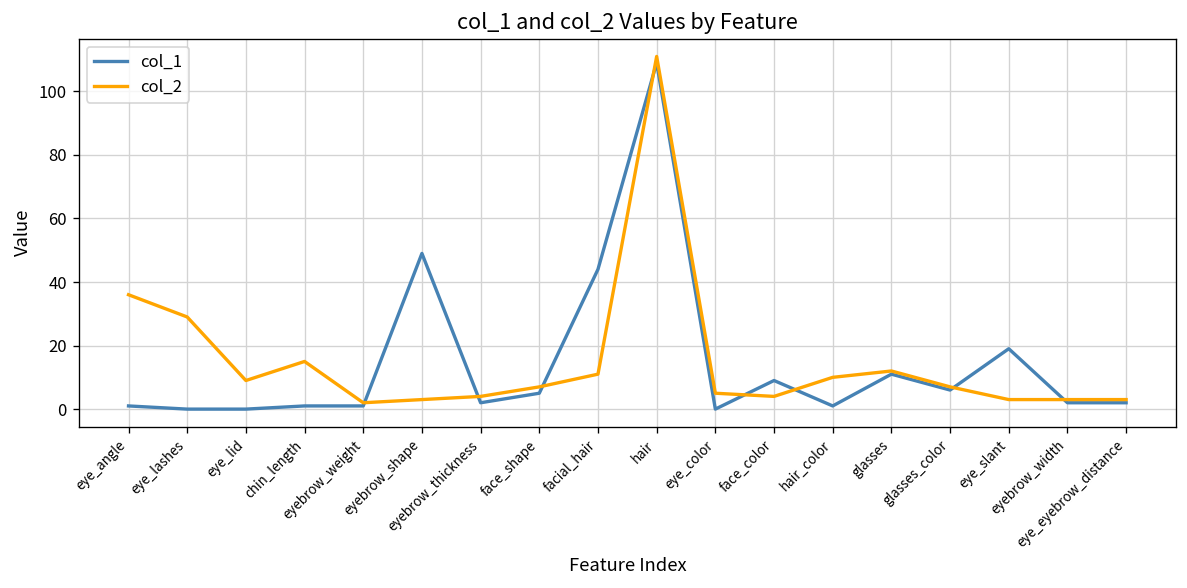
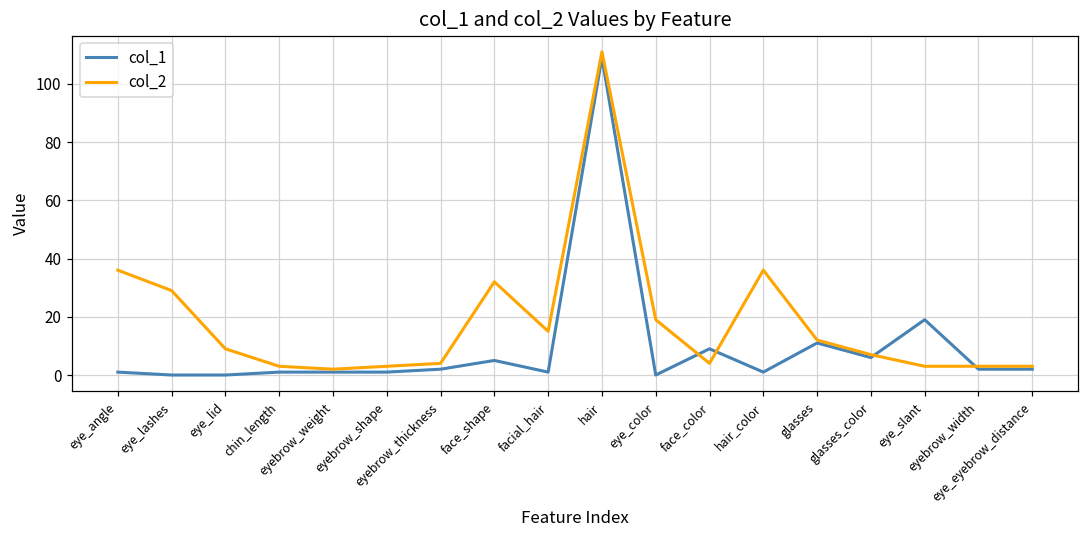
  {
    "col_1": {
      "eye_angle": 1,
      "eye_lashes": 0,
      "eye_lid": 0,
      "chin_length": 1,
      "eyebrow_weight": 1,
-     "eyebrow_shape": 49,
+     "eyebrow_shape": 1,
      "eyebrow_thickness": 2,
      "face_shape": 5,
-     "facial_hair": 44,
+     "facial_hair": 1,
      "hair": 109,
      "eye_color": 0,
      "face_color": 9,
      "hair_color": 1,
      "glasses": 11,
      "glasses_color": 6,
      "eye_slant": 19,
      "eyebrow_width": 2,
      "eye_eyebrow_distance": 2
    },
    "col_2": {
      "eye_angle": 36,
      "eye_lashes": 29,
      "eye_lid": 9,
-     "chin_length": 15,
+     "chin_length": 3,
      "eyebrow_weight": 2,
      "eyebrow_shape": 3,
      "eyebrow_thickness": 4,
-     "face_shape": 7,
-     "facial_hair": 11,
+     "face_shape": 32,
+     "facial_hair": 15,
      "hair": 111,
-     "eye_color": 5,
+     "eye_color": 19,
      "face_color": 4,
-     "hair_color": 10,
+     "hair_color": 36,
      "glasses": 12,
      "glasses_color": 7,
      "eye_slant": 3,
      "eyebrow_width": 3,
      "eye_eyebrow_distance": 3
    }
  }
